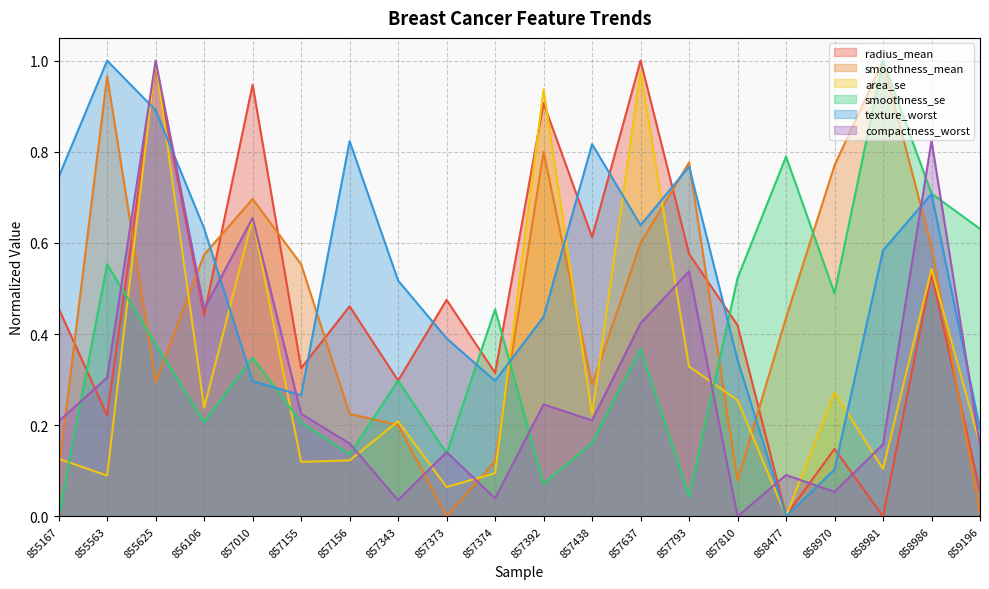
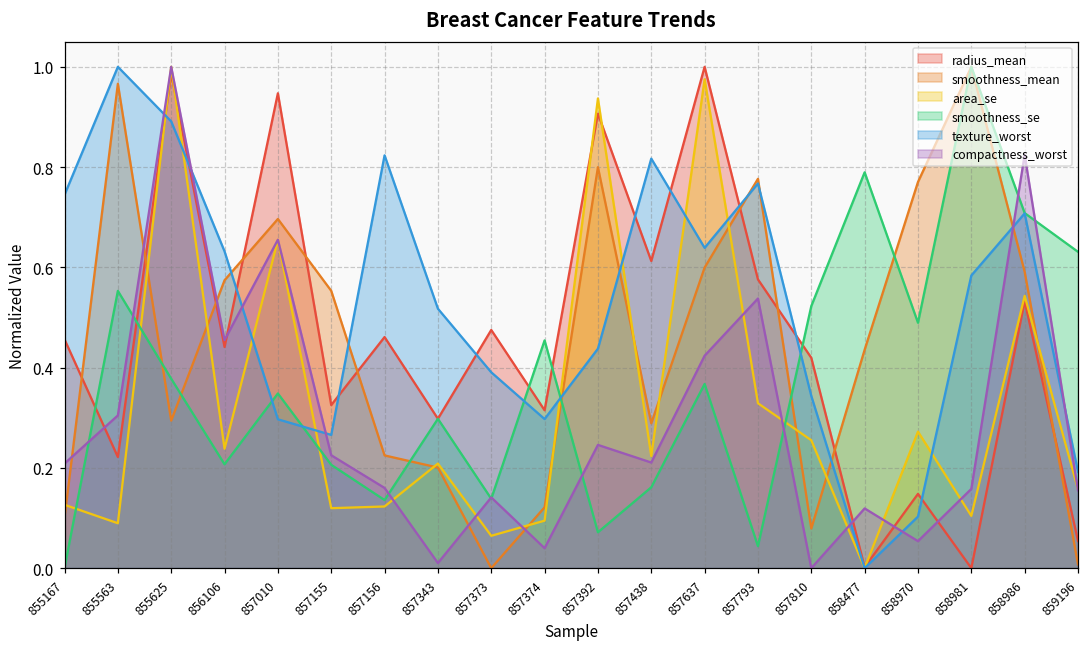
  {
    "smoothness_se": {
      "855167": 0.00,
      "855563": 0.55,
      "855625": 0.38,
      "856106": 0.21,
      "857010": 0.35,
      "857155": 0.21,
      "857156": 0.14,
      "857374": 0.45,
      "857392": 0.07,
      "857438": 0.16,
      "857637": 0.37,
      "857793": 0.04,
      "857810": 0.52,
      "858477": 0.79,
      "858970": 0.49,
      "859196": 0.63
    },
    "texture_worst": {
      "855167": 0.74,
      "855563": 1.00,
      "855625": 0.89,
      "856106": 0.63,
      "857010": 0.30,
      "857155": 0.27,
      "857156": 0.82,
      "857343": 0.52,
      "857373": 0.39,
      "857374": 0.30,
      "857392": 0.44,
      "857438": 0.82,
      "857637": 0.64,
      "857793": 0.77,
      "857810": 0.34,
      "858970": 0.10,
      "858981": 0.58,
      "859196": 0.19
    },
    "compactness_worst": {
      "855167": 0.21,
      "855563": 0.30,
      "856106": 0.45,
      "857155": 0.23,
      "857156": 0.16,
-     "857343": 0.04,
+     "857343": 0.01,
      "857374": 0.04,
      "857392": 0.25,
      "857438": 0.21,
      "857637": 0.42,
      "857793": 0.54,
      "857810": 0.00,
-     "858477": 0.09,
+     "858477": 0.12,
      "858970": 0.05,
      "858981": 0.16,
      "858986": 0.82
    }
  }
